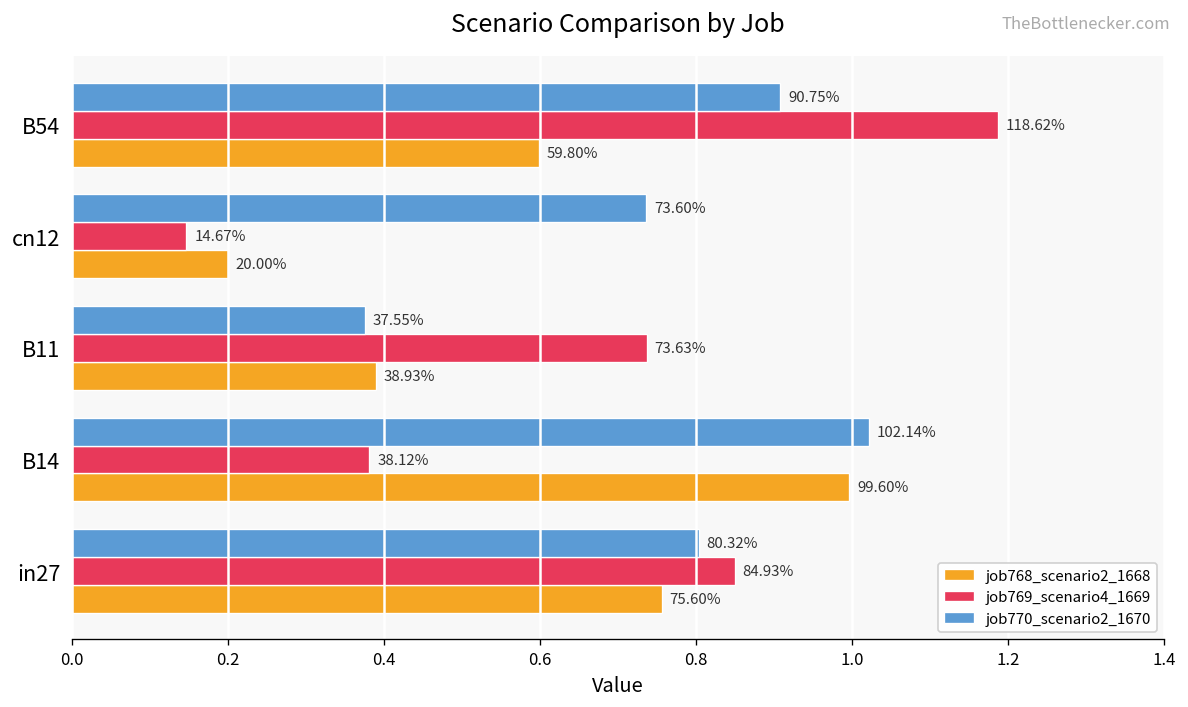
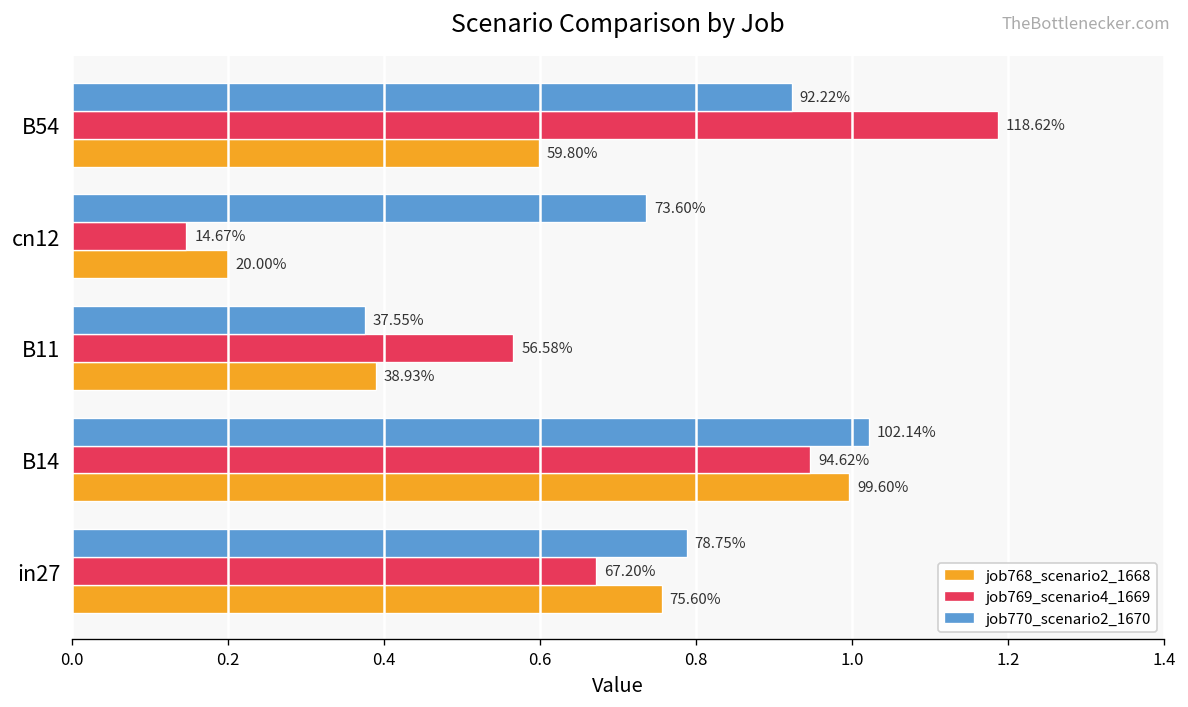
  {
    "job768_scenario2_1668": {
      "B54": "59.80%",
      "cn12": "20.00%",
      "B11": "38.93%",
      "B14": "99.60%",
      "in27": "75.60%"
    },
    "job769_scenario4_1669": {
      "B54": "118.62%",
      "cn12": "14.67%",
-     "B11": "73.63%",
-     "B14": "38.12%",
-     "in27": "84.93%"
+     "B11": "56.58%",
+     "B14": "94.62%",
+     "in27": "67.20%"
    },
    "job770_scenario2_1670": {
-     "B54": "90.75%",
+     "B54": "92.22%",
      "cn12": "73.60%",
      "B11": "37.55%",
      "B14": "102.14%",
-     "in27": "80.32%"
+     "in27": "78.75%"
    }
  }
